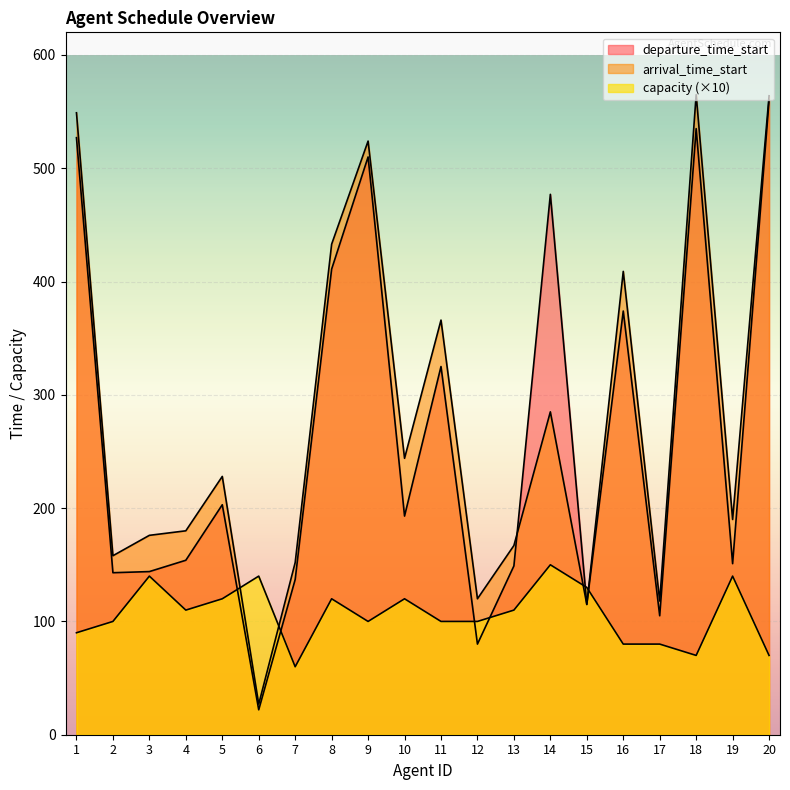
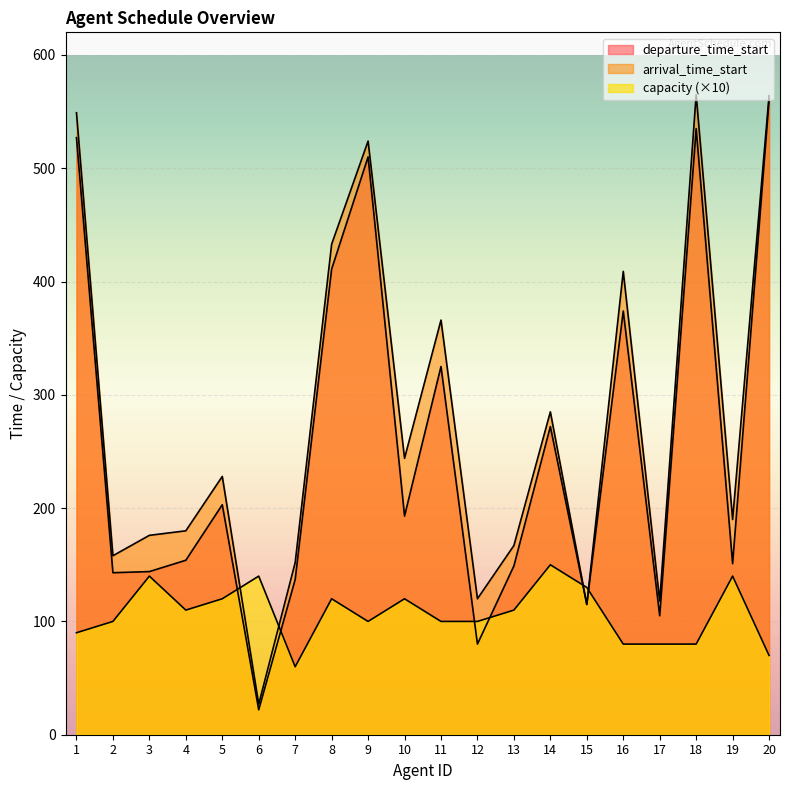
  {
    "departure_time_start": {
      "1": 527,
      "2": 143,
      "3": 144,
      "4": 154,
      "5": 203,
      "6": 22,
      "7": 137,
      "8": 411,
      "9": 510,
      "10": 193,
      "11": 325,
      "12": 80,
      "13": 149,
-     "14": 477,
+     "14": 272,
      "16": 374,
      "17": 105,
      "18": 535,
      "19": 151
    },
    "arrival_time_start": {
      "1": 549,
      "2": 158,
      "3": 176,
      "4": 180,
      "5": 228,
      "6": 27,
      "7": 152,
      "8": 433,
      "9": 524,
      "10": 244,
      "11": 366,
      "12": 120,
      "13": 167,
      "14": 285,
      "16": 409,
      "17": 118,
      "19": 190
    },
    "capacity (×10)": {
      "1": 90,
      "2": 100,
      "3": 140,
      "4": 110,
      "5": 120,
      "6": 140,
      "7": 60,
      "8": 120,
      "9": 100,
      "10": 120,
      "11": 100,
      "12": 100,
      "13": 110,
      "14": 150,
      "15": 130,
      "16": 80,
      "17": 80,
-     "18": 70,
+     "18": 80,
      "19": 140,
      "20": 70
    }
  }
